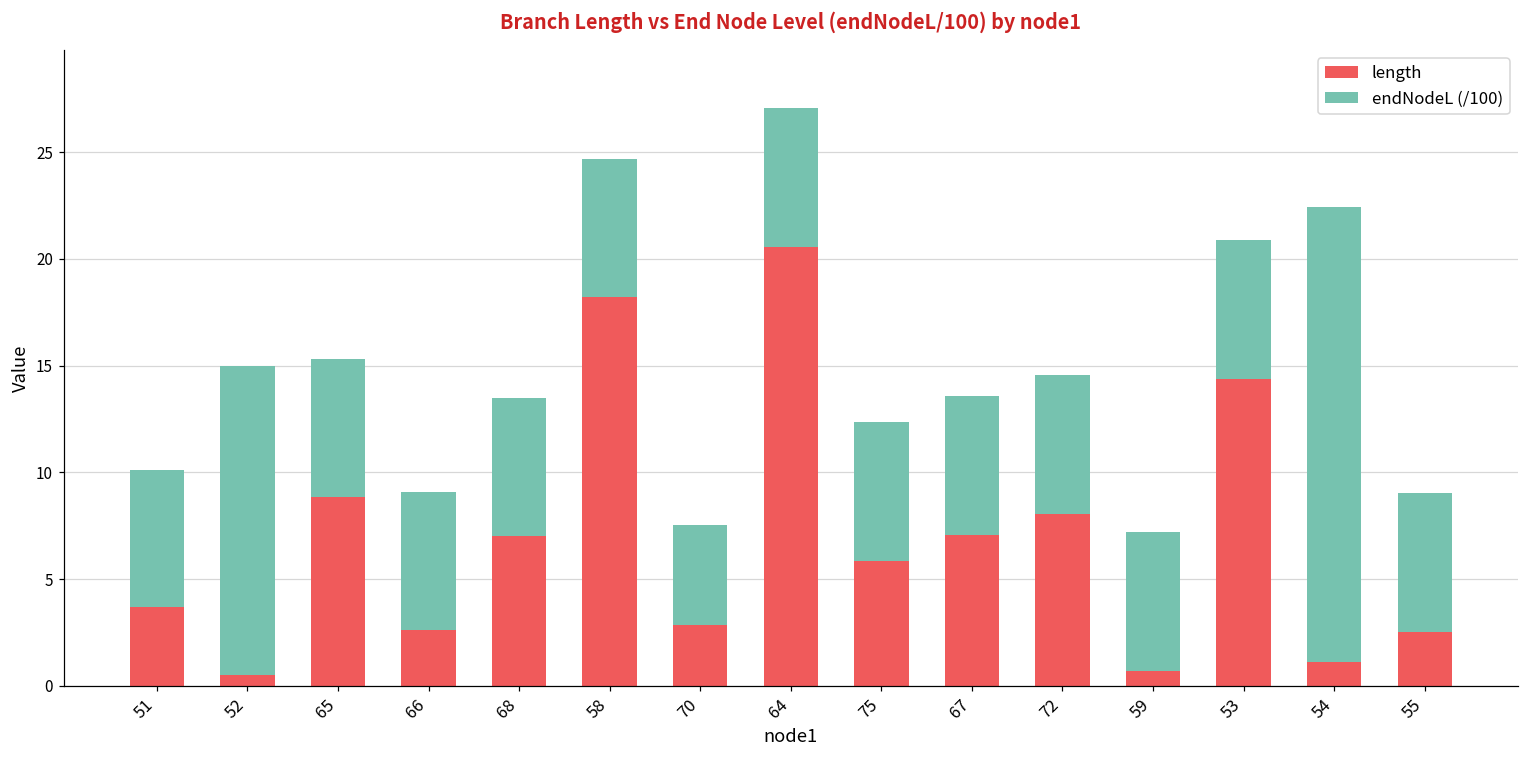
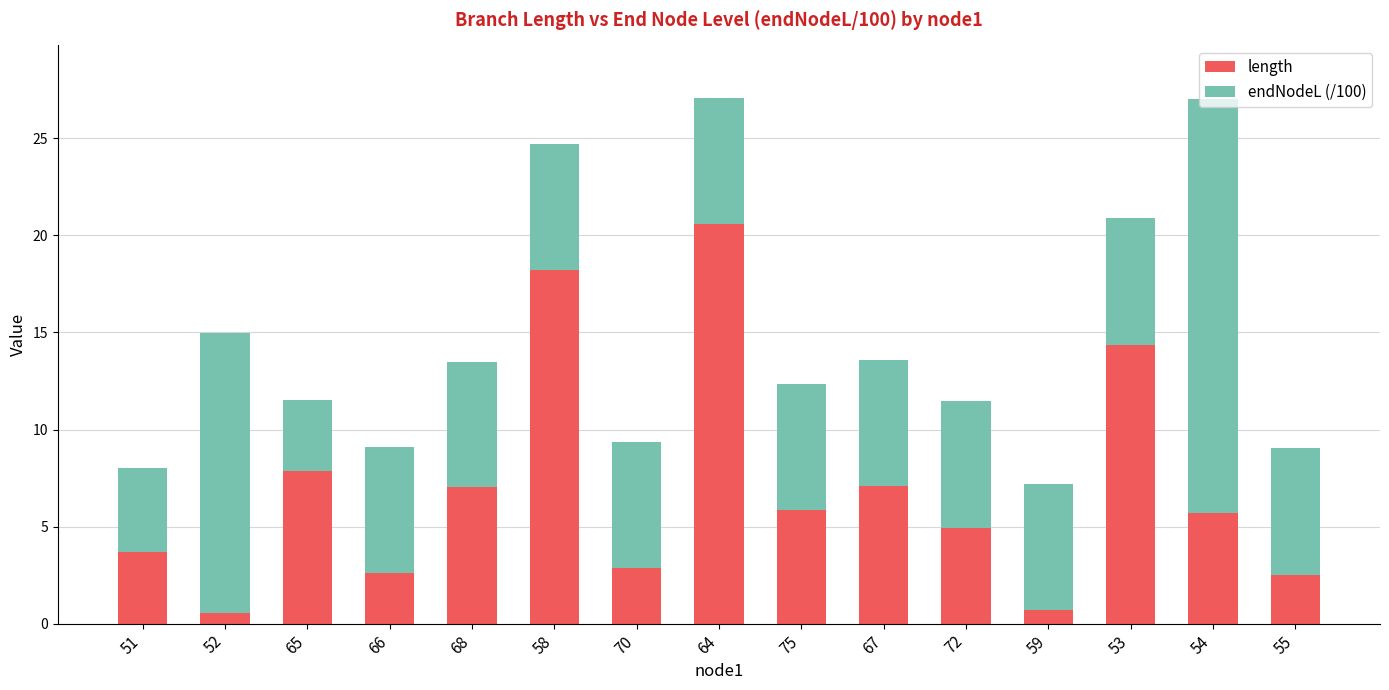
  {
    "length": {
      "51": 3.7,
      "52": 0.5,
-     "65": 8.9,
+     "65": 7.9,
      "66": 2.6,
      "68": 7.0,
      "58": 18.2,
      "70": 2.9,
      "64": 20.6,
      "75": 5.8,
      "67": 7.1,
-     "72": 8.0,
+     "72": 4.9,
      "59": 0.7,
      "53": 14.4,
-     "54": 1.1,
+     "54": 5.7,
      "55": 2.5
    },
    "endNodeL (/100)": {
-     "51": 6.4,
+     "51": 4.3,
      "52": 14.4,
-     "65": 6.4,
+     "65": 3.6,
      "66": 6.4,
      "68": 6.5,
      "58": 6.5,
-     "70": 4.7,
+     "70": 6.5,
      "64": 6.5,
      "75": 6.5,
      "67": 6.5,
      "72": 6.5,
      "59": 6.5,
      "53": 6.5,
      "55": 6.5
    }
  }
